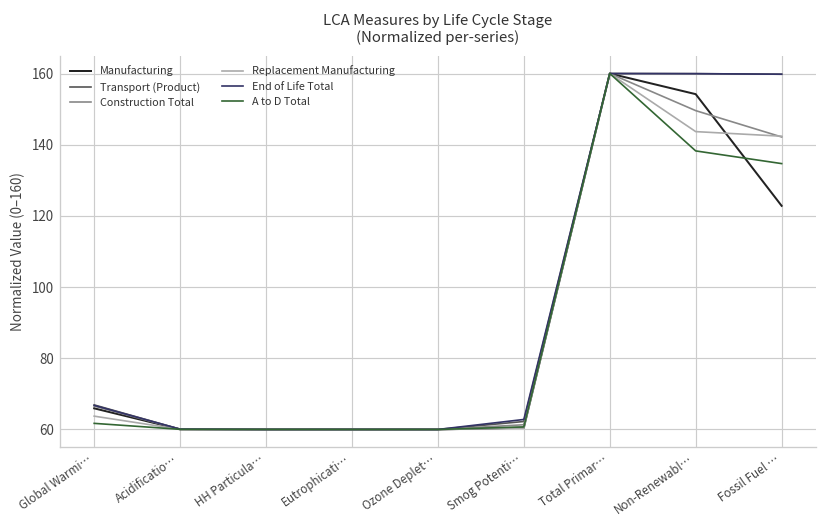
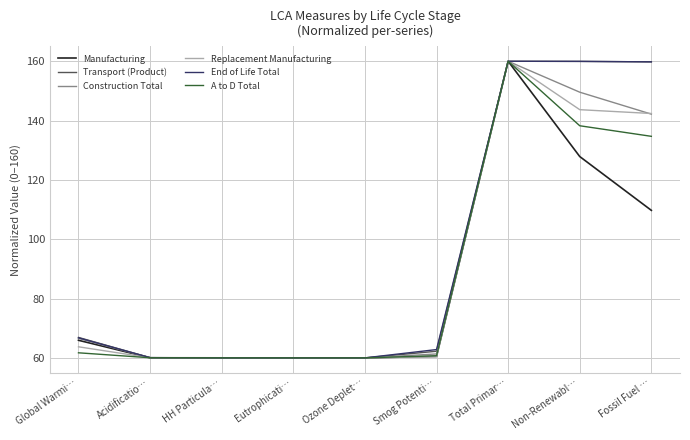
  {
    "Manufacturing": {
-     "Non-Renewabl…": 154,
-     "Fossil Fuel …": 123
+     "Non-Renewabl…": 128,
+     "Fossil Fuel …": 110
    }
  }
